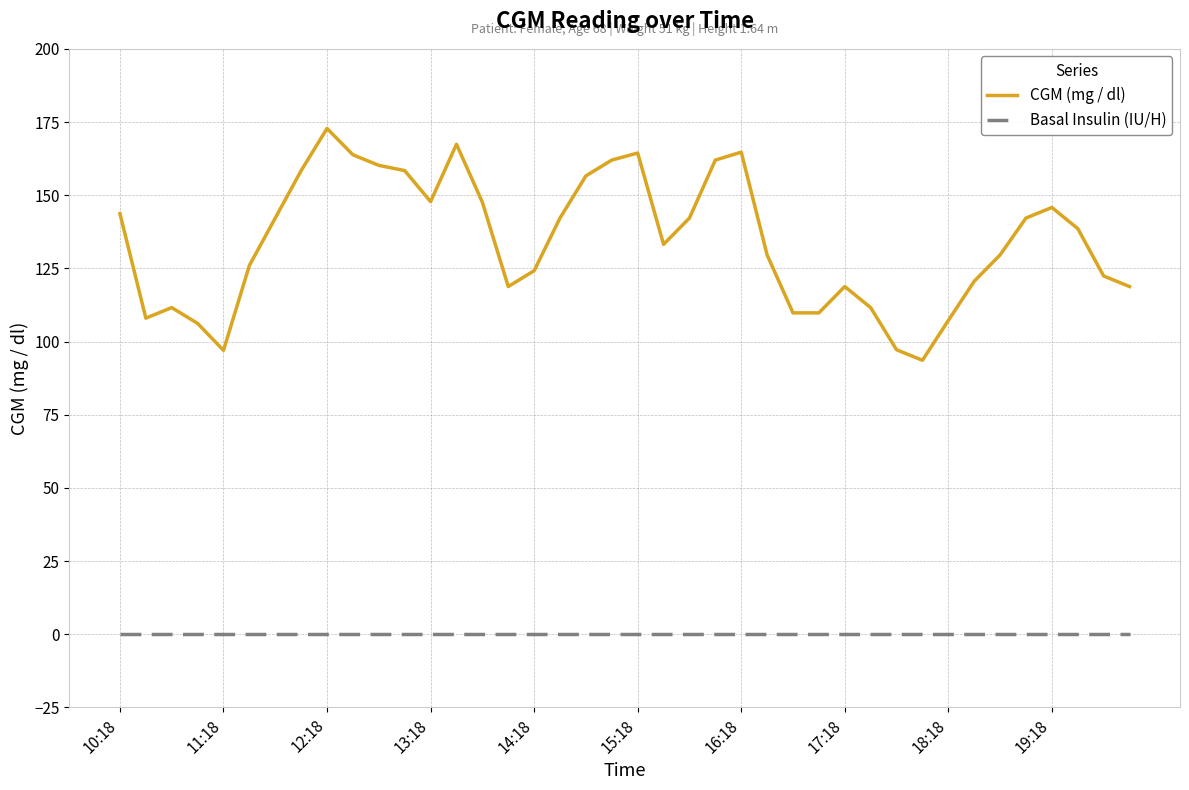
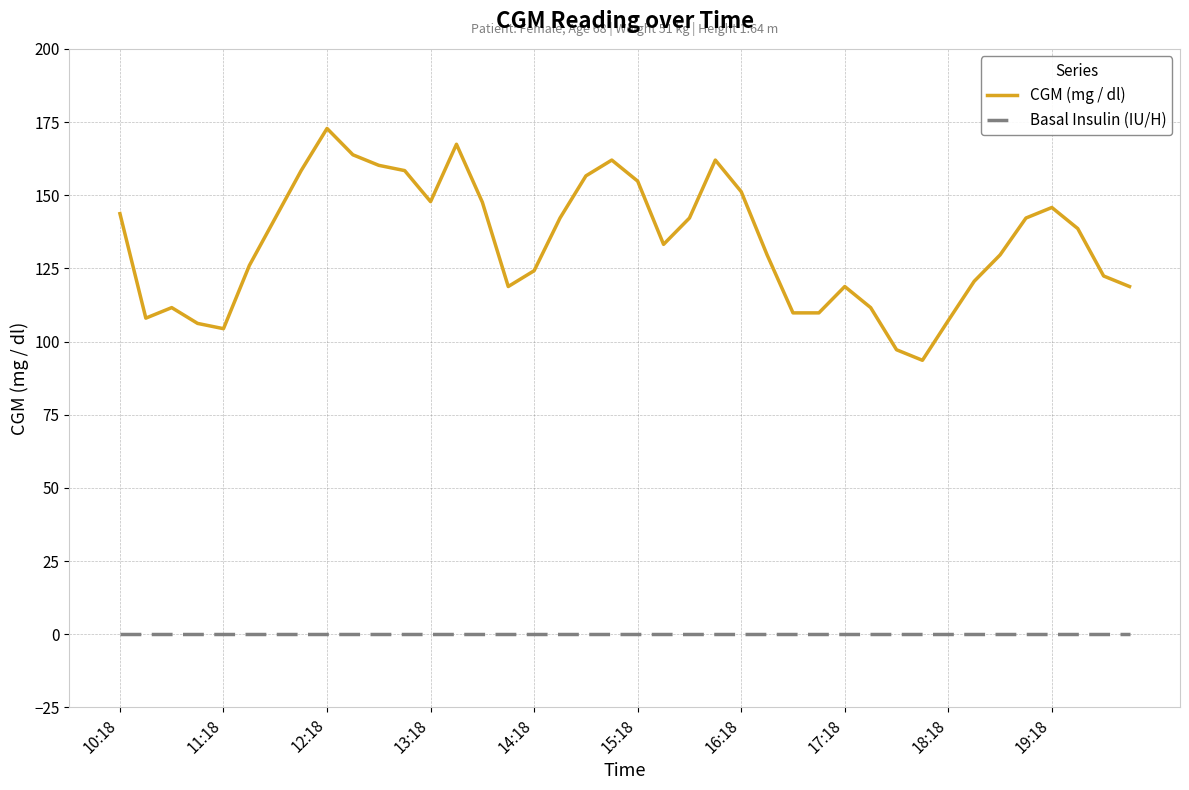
  {
    "CGM (mg / dl)": {
      "10:18": 144,
-     "11:18": 97,
+     "11:18": 104,
      "12:18": 173,
      "13:18": 148,
      "14:18": 124,
-     "15:18": 164,
-     "16:18": 165,
+     "15:18": 155,
+     "16:18": 151,
      "17:18": 119,
      "18:18": 107,
      "19:18": 146
    },
    "Basal Insulin (IU/H)": {
      "10:18": 0,
      "11:18": 0,
      "12:18": 0,
      "13:18": 0,
      "14:18": 0,
      "15:18": 0,
      "16:18": 0,
      "17:18": 0,
      "18:18": 0,
      "19:18": 0
    }
  }
